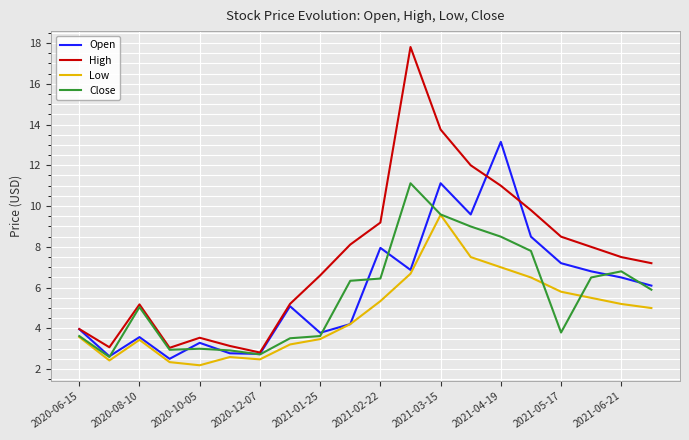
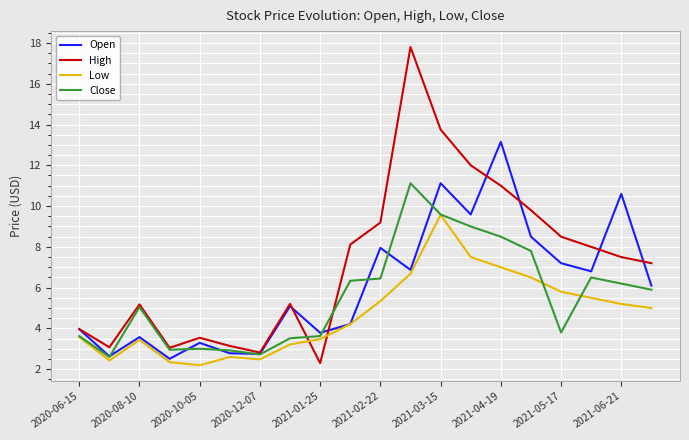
  {
    "Open": {
      "2020-08-10": 3.6,
      "2020-10-05": 3.3,
      "2021-01-25": 3.8,
      "2021-02-22": 8.0,
      "2021-03-15": 11.1,
      "2021-04-19": 13.2,
      "2021-05-17": 7.2,
-     "2021-06-21": 6.5
+     "2021-06-21": 10.6
    },
    "High": {
      "2020-08-10": 5.2,
      "2020-10-05": 3.5,
-     "2021-01-25": 6.6,
+     "2021-01-25": 2.3,
      "2021-02-22": 9.2,
      "2021-03-15": 13.8,
      "2021-04-19": 11.0,
      "2021-05-17": 8.5,
      "2021-06-21": 7.5
    },
    "Low": {
      "2020-08-10": 3.4,
      "2020-10-05": 2.2,
      "2020-12-07": 2.5,
      "2021-01-25": 3.5,
      "2021-02-22": 5.3,
      "2021-04-19": 7.0,
      "2021-05-17": 5.8,
      "2021-06-21": 5.2
    },
    "Close": {
      "2020-08-10": 5.0,
      "2020-10-05": 3.0,
      "2021-01-25": 3.6,
      "2021-02-22": 6.4,
      "2021-04-19": 8.5,
      "2021-05-17": 3.8,
-     "2021-06-21": 6.8
+     "2021-06-21": 6.2
    }
  }
